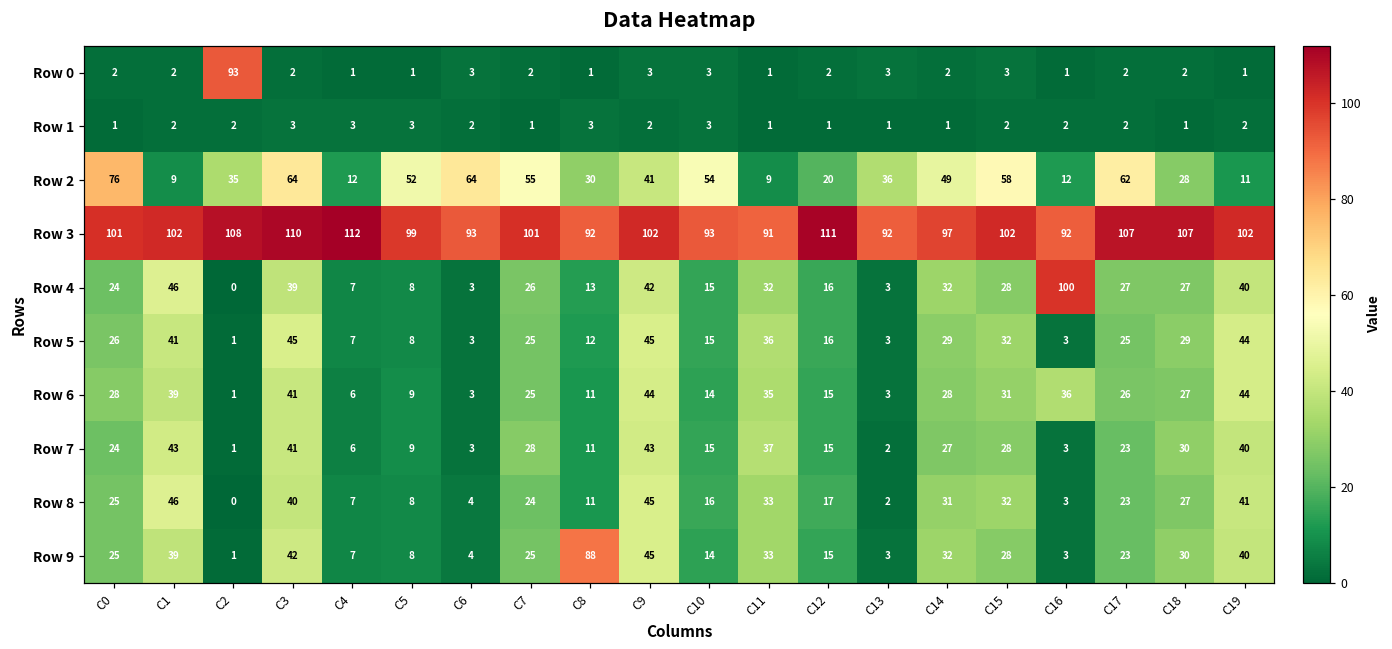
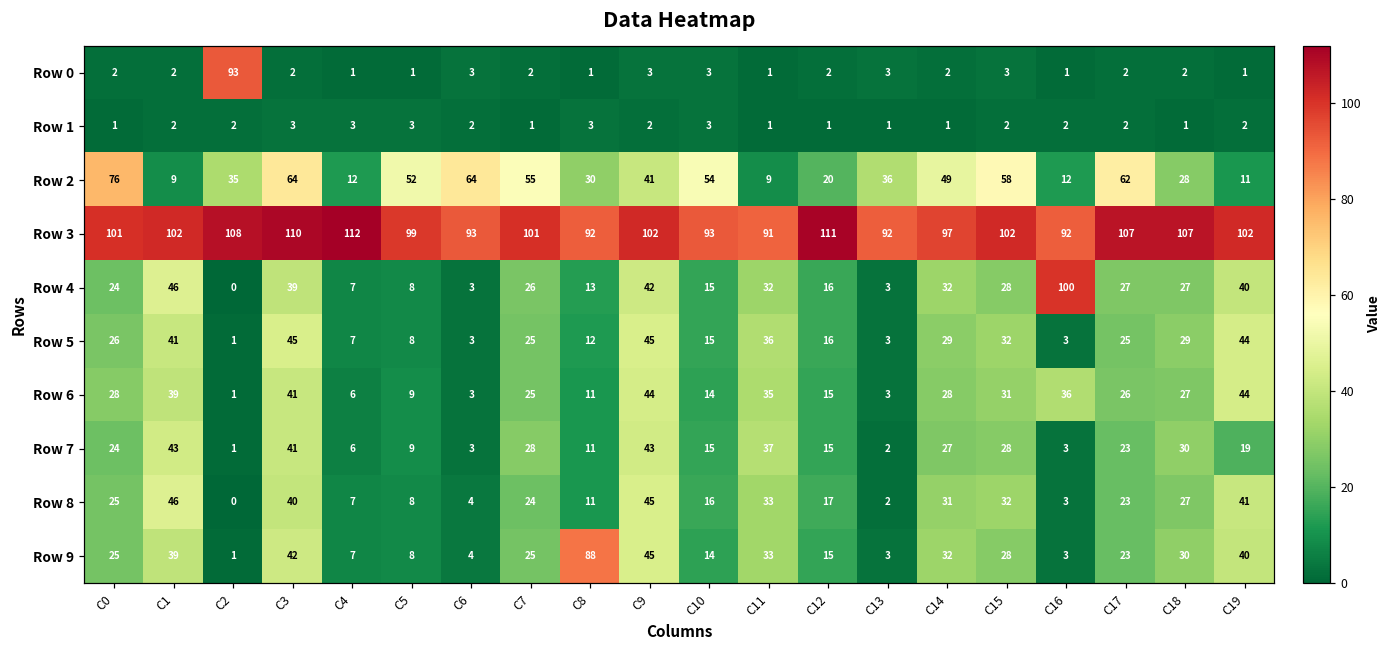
  {
    "Row 0": {
      "C0": 2,
      "C1": 2,
      "C2": 93,
      "C3": 2,
      "C4": 1,
      "C5": 1,
      "C6": 3,
      "C7": 2,
      "C8": 1,
      "C9": 3,
      "C10": 3,
      "C11": 1,
      "C12": 2,
      "C13": 3,
      "C14": 2,
      "C15": 3,
      "C16": 1,
      "C17": 2,
      "C18": 2,
      "C19": 1
    },
    "Row 1": {
      "C0": 1,
      "C1": 2,
      "C2": 2,
      "C3": 3,
      "C4": 3,
      "C5": 3,
      "C6": 2,
      "C7": 1,
      "C8": 3,
      "C9": 2,
      "C10": 3,
      "C11": 1,
      "C12": 1,
      "C13": 1,
      "C14": 1,
      "C15": 2,
      "C16": 2,
      "C17": 2,
      "C18": 1,
      "C19": 2
    },
    "Row 2": {
      "C0": 76,
      "C1": 9,
      "C2": 35,
      "C3": 64,
      "C4": 12,
      "C5": 52,
      "C6": 64,
      "C7": 55,
      "C8": 30,
      "C9": 41,
      "C10": 54,
      "C11": 9,
      "C12": 20,
      "C13": 36,
      "C14": 49,
      "C15": 58,
      "C16": 12,
      "C17": 62,
      "C18": 28,
      "C19": 11
    },
    "Row 3": {
      "C0": 101,
      "C1": 102,
      "C2": 108,
      "C3": 110,
      "C4": 112,
      "C5": 99,
      "C6": 93,
      "C7": 101,
      "C8": 92,
      "C9": 102,
      "C10": 93,
      "C11": 91,
      "C12": 111,
      "C13": 92,
      "C14": 97,
      "C15": 102,
      "C16": 92,
      "C17": 107,
      "C18": 107,
      "C19": 102
    },
    "Row 4": {
      "C0": 24,
      "C1": 46,
      "C2": 0,
      "C3": 39,
      "C4": 7,
      "C5": 8,
      "C6": 3,
      "C7": 26,
      "C8": 13,
      "C9": 42,
      "C10": 15,
      "C11": 32,
      "C12": 16,
      "C13": 3,
      "C14": 32,
      "C15": 28,
      "C16": 100,
      "C17": 27,
      "C18": 27,
      "C19": 40
    },
    "Row 5": {
      "C0": 26,
      "C1": 41,
      "C2": 1,
      "C3": 45,
      "C4": 7,
      "C5": 8,
      "C6": 3,
      "C7": 25,
      "C8": 12,
      "C9": 45,
      "C10": 15,
      "C11": 36,
      "C12": 16,
      "C13": 3,
      "C14": 29,
      "C15": 32,
      "C16": 3,
      "C17": 25,
      "C18": 29,
      "C19": 44
    },
    "Row 6": {
      "C0": 28,
      "C1": 39,
      "C2": 1,
      "C3": 41,
      "C4": 6,
      "C5": 9,
      "C6": 3,
      "C7": 25,
      "C8": 11,
      "C9": 44,
      "C10": 14,
      "C11": 35,
      "C12": 15,
      "C13": 3,
      "C14": 28,
      "C15": 31,
      "C16": 36,
      "C17": 26,
      "C18": 27,
      "C19": 44
    },
    "Row 7": {
      "C0": 24,
      "C1": 43,
      "C2": 1,
      "C3": 41,
      "C4": 6,
      "C5": 9,
      "C6": 3,
      "C7": 28,
      "C8": 11,
      "C9": 43,
      "C10": 15,
      "C11": 37,
      "C12": 15,
      "C13": 2,
      "C14": 27,
      "C15": 28,
      "C16": 3,
      "C17": 23,
      "C18": 30,
-     "C19": 40
+     "C19": 19
    },
    "Row 8": {
      "C0": 25,
      "C1": 46,
      "C2": 0,
      "C3": 40,
      "C4": 7,
      "C5": 8,
      "C6": 4,
      "C7": 24,
      "C8": 11,
      "C9": 45,
      "C10": 16,
      "C11": 33,
      "C12": 17,
      "C13": 2,
      "C14": 31,
      "C15": 32,
      "C16": 3,
      "C17": 23,
      "C18": 27,
      "C19": 41
    },
    "Row 9": {
      "C0": 25,
      "C1": 39,
      "C2": 1,
      "C3": 42,
      "C4": 7,
      "C5": 8,
      "C6": 4,
      "C7": 25,
      "C8": 88,
      "C9": 45,
      "C10": 14,
      "C11": 33,
      "C12": 15,
      "C13": 3,
      "C14": 32,
      "C15": 28,
      "C16": 3,
      "C17": 23,
      "C18": 30,
      "C19": 40
    }
  }
